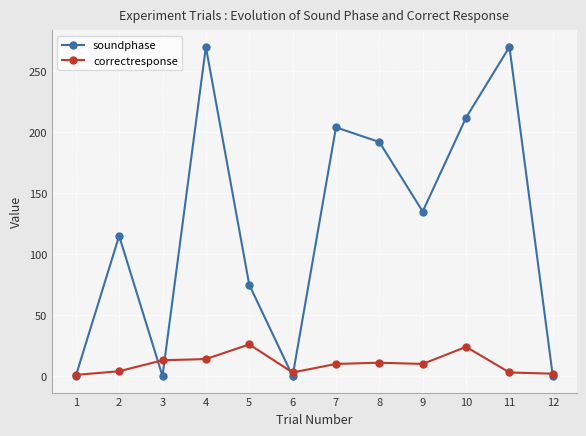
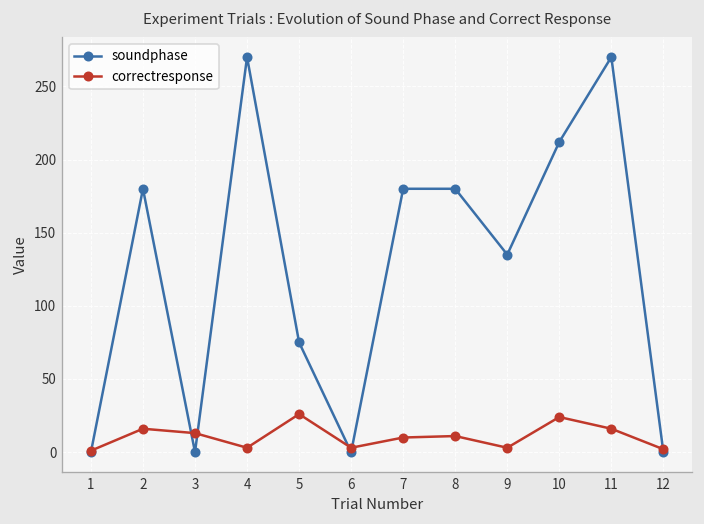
  {
    "soundphase": {
-     "2": 115,
+     "2": 180,
      "3": 0,
      "4": 270,
      "5": 75,
      "6": 0,
-     "7": 204,
-     "8": 192,
+     "7": 180,
+     "8": 180,
      "9": 135,
      "10": 212,
      "11": 270
    },
    "correctresponse": {
-     "2": 4,
+     "2": 16,
      "3": 13,
-     "4": 14,
+     "4": 3,
      "5": 26,
      "6": 3,
      "7": 10,
      "8": 11,
-     "9": 10,
+     "9": 3,
      "10": 24,
-     "11": 3
+     "11": 16
    }
  }
